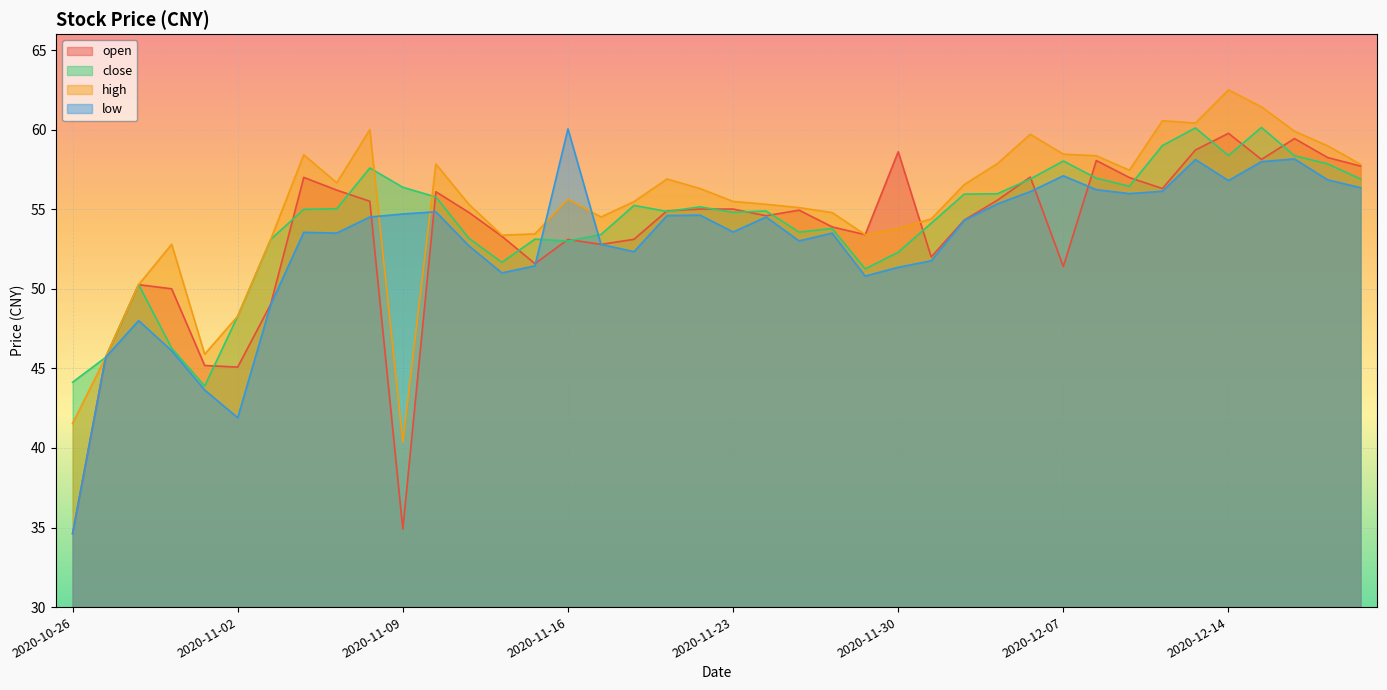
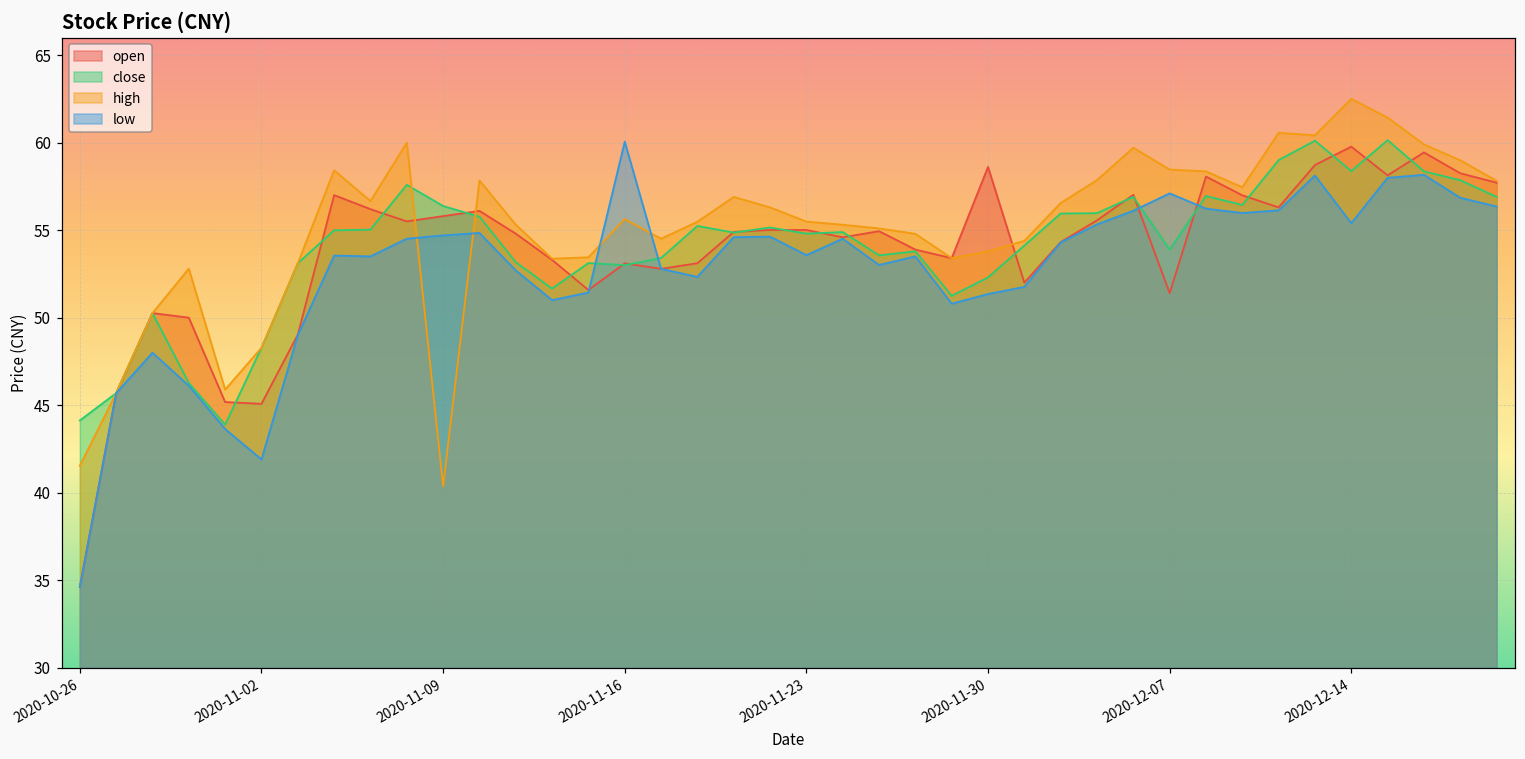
  {
    "open": {
      "2020-11-02": 45.1,
-     "2020-11-09": 34.9,
+     "2020-11-09": 55.8,
      "2020-11-23": 55.0,
      "2020-11-30": 58.6,
      "2020-12-07": 51.4,
      "2020-12-14": 59.8
    },
    "close": {
      "2020-10-26": 44.1,
      "2020-11-09": 56.4,
      "2020-11-23": 54.8,
      "2020-11-30": 52.3,
-     "2020-12-07": 58.0,
+     "2020-12-07": 53.9,
      "2020-12-14": 58.4
    },
    "high": {
      "2020-10-26": 41.5,
      "2020-11-09": 40.4,
      "2020-11-16": 55.6,
      "2020-11-23": 55.5,
      "2020-11-30": 53.8,
      "2020-12-07": 58.5,
      "2020-12-14": 62.5
    },
    "low": {
      "2020-11-02": 41.9,
      "2020-11-09": 54.7,
      "2020-11-16": 60.1,
      "2020-11-23": 53.6,
      "2020-11-30": 51.4,
      "2020-12-07": 57.1,
-     "2020-12-14": 56.8
+     "2020-12-14": 55.4
    }
  }
